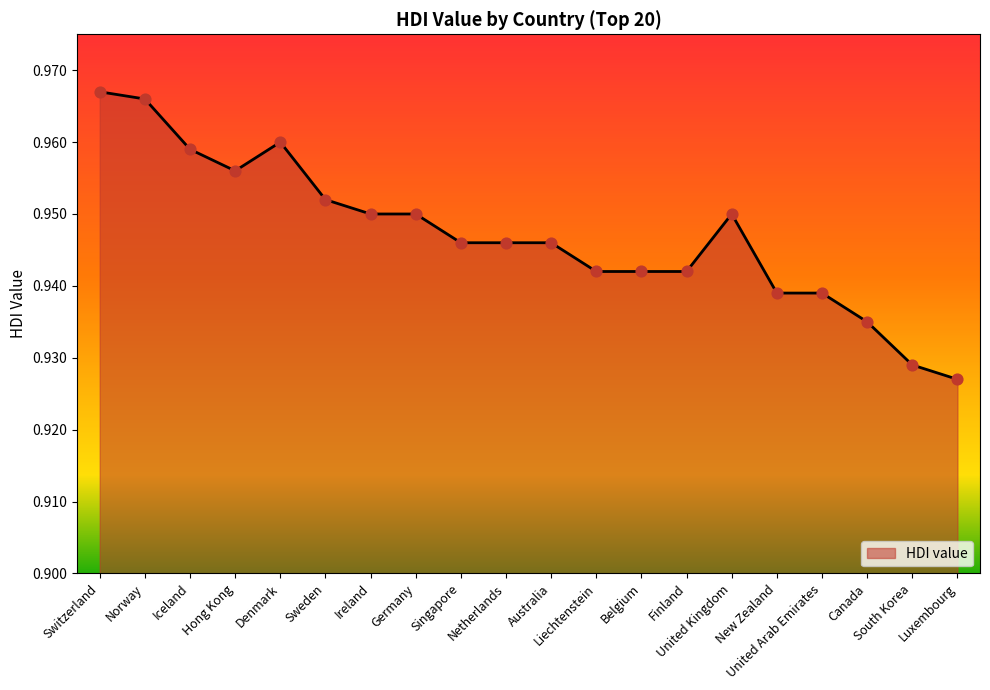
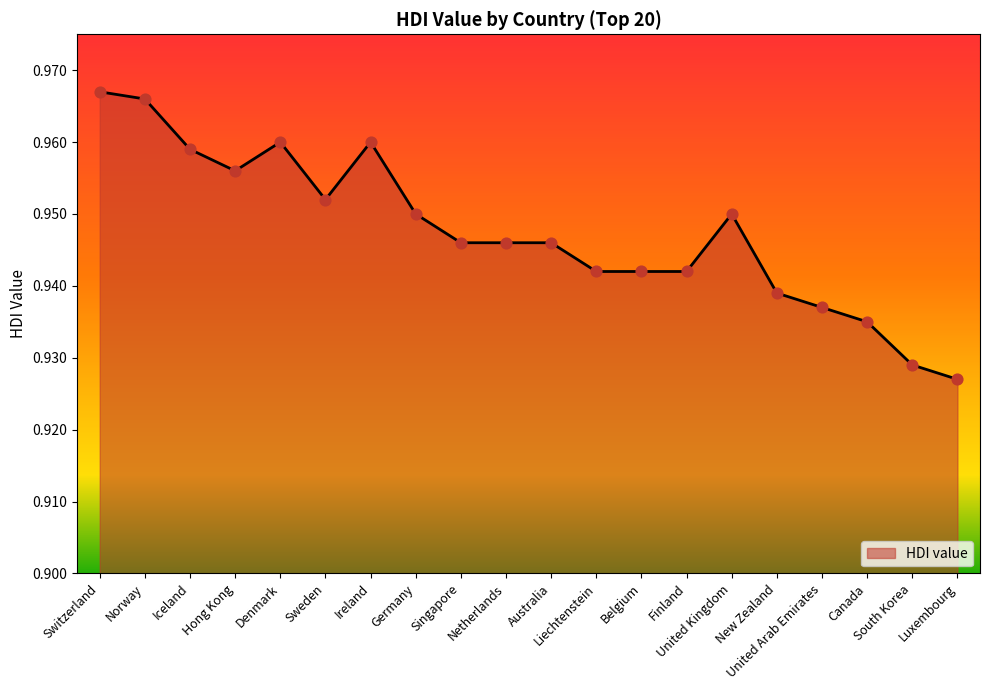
  {
    "Switzerland": 0.967,
    "Norway": 0.966,
    "Iceland": 0.959,
    "Hong Kong": 0.956,
    "Denmark": 0.960,
    "Sweden": 0.952,
-   "Ireland": 0.95,
+   "Ireland": 0.96,
    "Germany": 0.950,
    "Singapore": 0.946,
    "Netherlands": 0.946,
    "Australia": 0.946,
    "Liechtenstein": 0.942,
    "Belgium": 0.942,
    "Finland": 0.942,
    "United Kingdom": 0.950,
    "New Zealand": 0.939,
-   "United Arab Emirates": 0.939,
+   "United Arab Emirates": 0.937,
    "Canada": 0.935,
    "South Korea": 0.929,
    "Luxembourg": 0.927
  }
